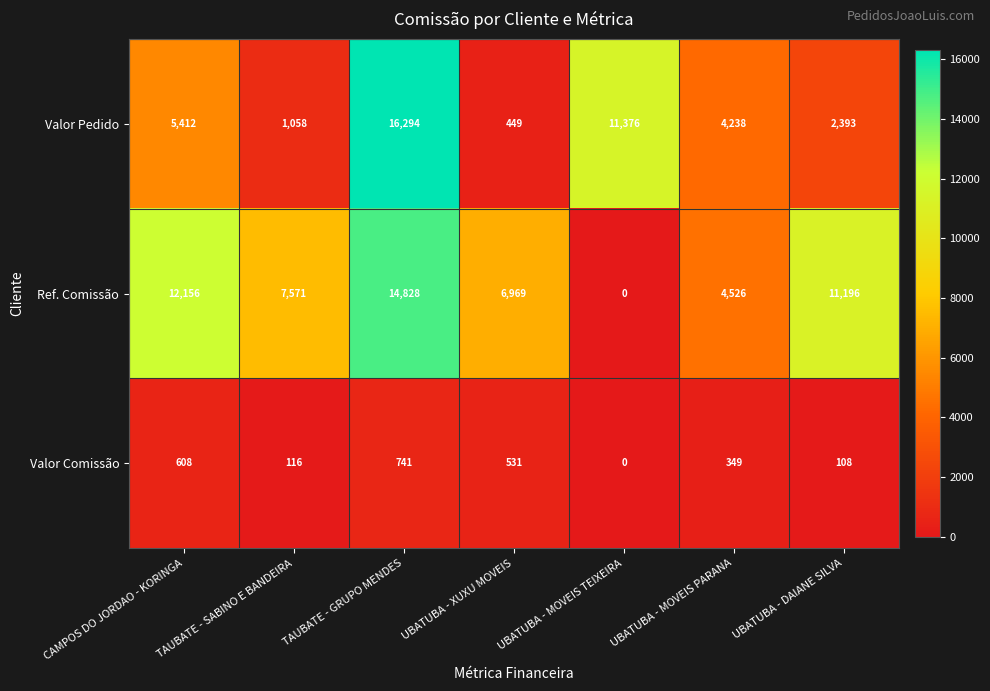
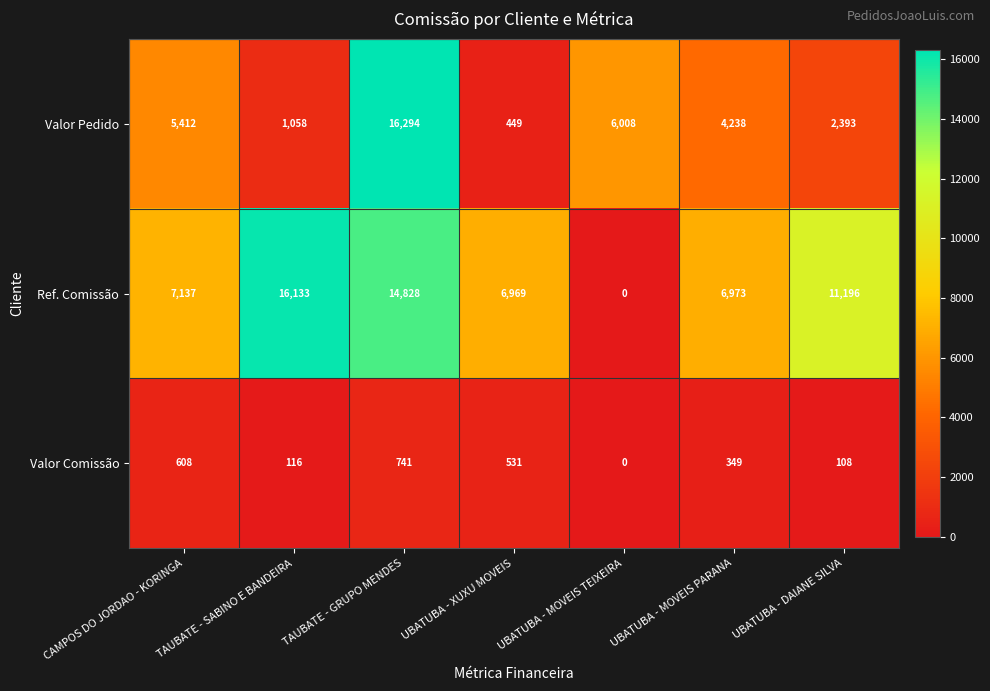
  {
    "Valor Pedido": {
      "CAMPOS DO JORDAO - KORINGA": "5,412",
      "TAUBATE - SABINO E BANDEIRA": "1,058",
      "TAUBATE - GRUPO MENDES": "16,294",
      "UBATUBA - XUXU MOVEIS": "449",
-     "UBATUBA - MOVEIS TEIXEIRA": "11,376",
+     "UBATUBA - MOVEIS TEIXEIRA": "6,008",
      "UBATUBA - MOVEIS PARANA": "4,238",
      "UBATUBA - DAIANE SILVA": "2,393"
    },
    "Ref. Comissão": {
-     "CAMPOS DO JORDAO - KORINGA": "12,156",
-     "TAUBATE - SABINO E BANDEIRA": "7,571",
+     "CAMPOS DO JORDAO - KORINGA": "7,137",
+     "TAUBATE - SABINO E BANDEIRA": "16,133",
      "TAUBATE - GRUPO MENDES": "14,828",
      "UBATUBA - XUXU MOVEIS": "6,969",
      "UBATUBA - MOVEIS TEIXEIRA": "0",
-     "UBATUBA - MOVEIS PARANA": "4,526",
+     "UBATUBA - MOVEIS PARANA": "6,973",
      "UBATUBA - DAIANE SILVA": "11,196"
    },
    "Valor Comissão": {
      "CAMPOS DO JORDAO - KORINGA": "608",
      "TAUBATE - SABINO E BANDEIRA": "116",
      "TAUBATE - GRUPO MENDES": "741",
      "UBATUBA - XUXU MOVEIS": "531",
      "UBATUBA - MOVEIS TEIXEIRA": "0",
      "UBATUBA - MOVEIS PARANA": "349",
      "UBATUBA - DAIANE SILVA": "108"
    }
  }
